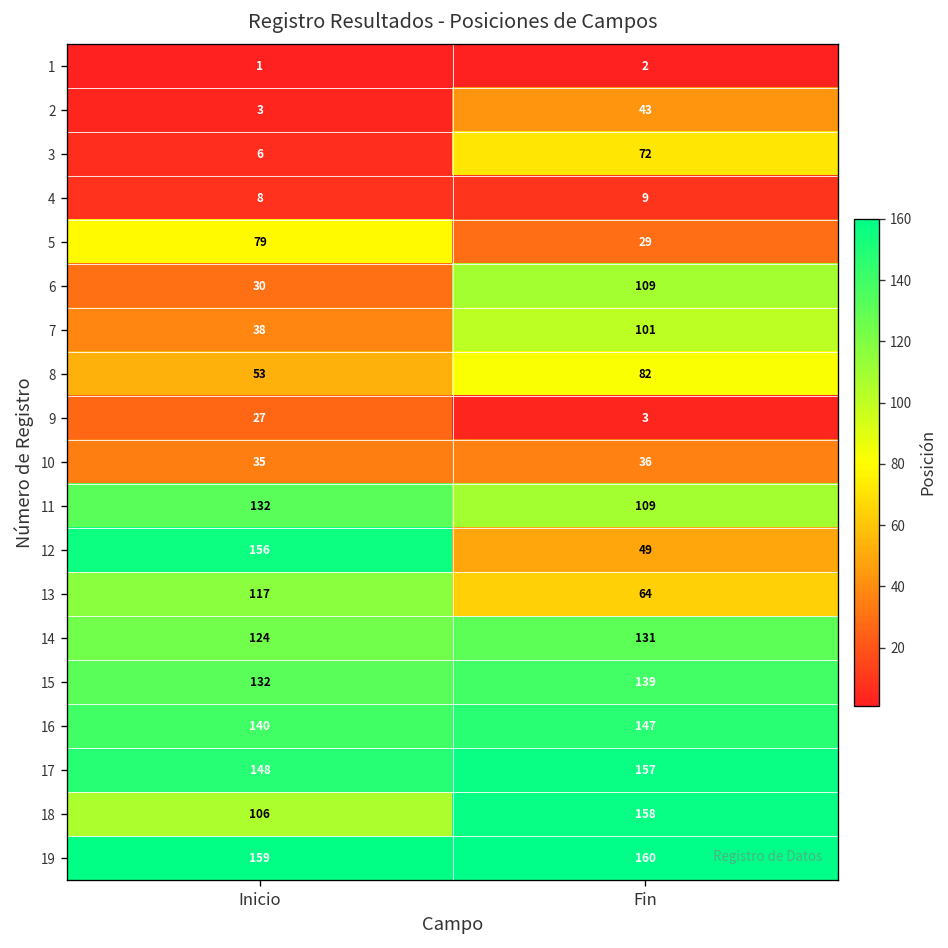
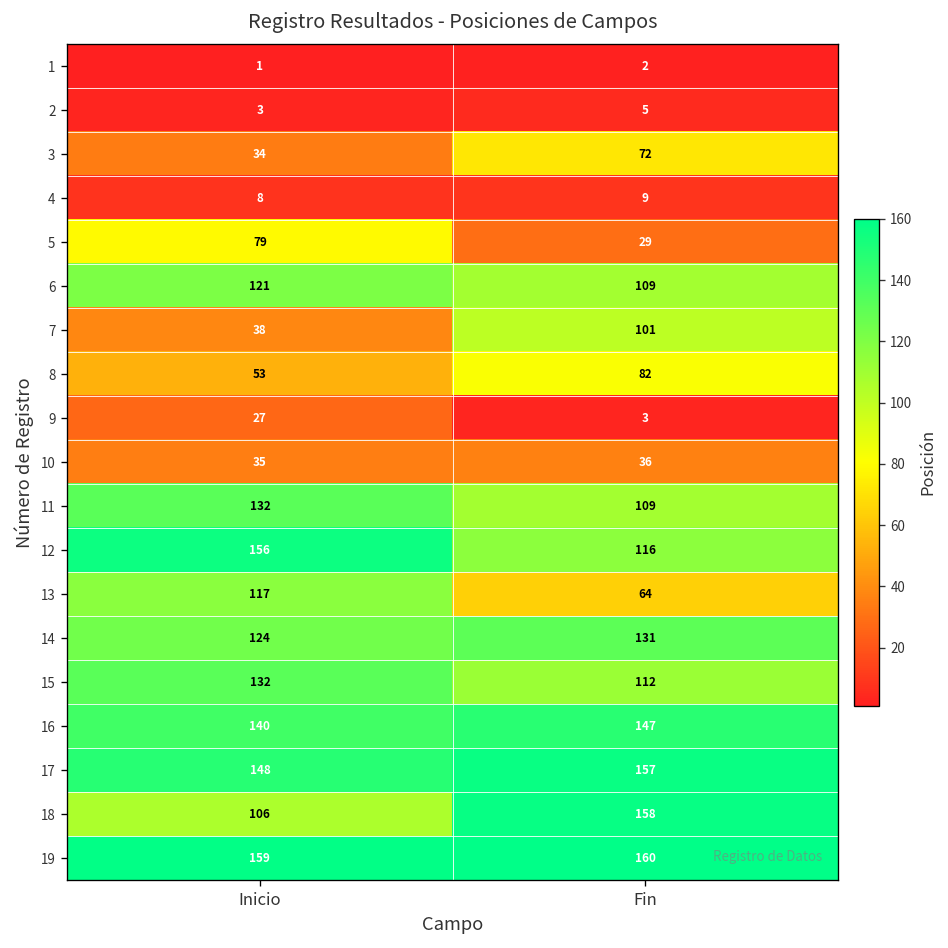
  {
    "1": {
      "Inicio": 1,
      "Fin": 2
    },
    "2": {
      "Inicio": 3,
-     "Fin": 43
+     "Fin": 5
    },
    "3": {
-     "Inicio": 6,
+     "Inicio": 34,
      "Fin": 72
    },
    "4": {
      "Inicio": 8,
      "Fin": 9
    },
    "5": {
      "Inicio": 79,
      "Fin": 29
    },
    "6": {
-     "Inicio": 30,
+     "Inicio": 121,
      "Fin": 109
    },
    "7": {
      "Inicio": 38,
      "Fin": 101
    },
    "8": {
      "Inicio": 53,
      "Fin": 82
    },
    "9": {
      "Inicio": 27,
      "Fin": 3
    },
    "10": {
      "Inicio": 35,
      "Fin": 36
    },
    "11": {
      "Inicio": 132,
      "Fin": 109
    },
    "12": {
      "Inicio": 156,
-     "Fin": 49
+     "Fin": 116
    },
    "13": {
      "Inicio": 117,
      "Fin": 64
    },
    "14": {
      "Inicio": 124,
      "Fin": 131
    },
    "15": {
      "Inicio": 132,
-     "Fin": 139
+     "Fin": 112
    },
    "16": {
      "Inicio": 140,
      "Fin": 147
    },
    "17": {
      "Inicio": 148,
      "Fin": 157
    },
    "18": {
      "Inicio": 106,
      "Fin": 158
    },
    "19": {
      "Inicio": 159
    }
  }
